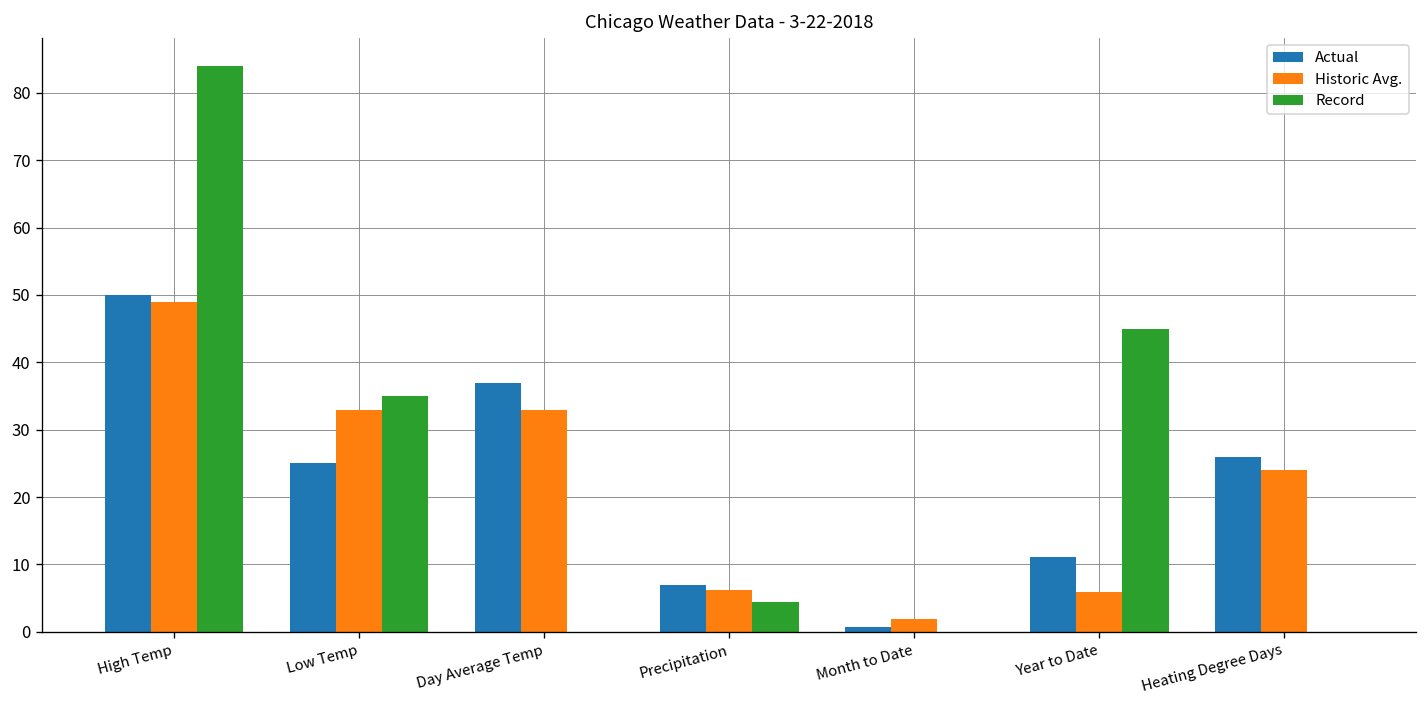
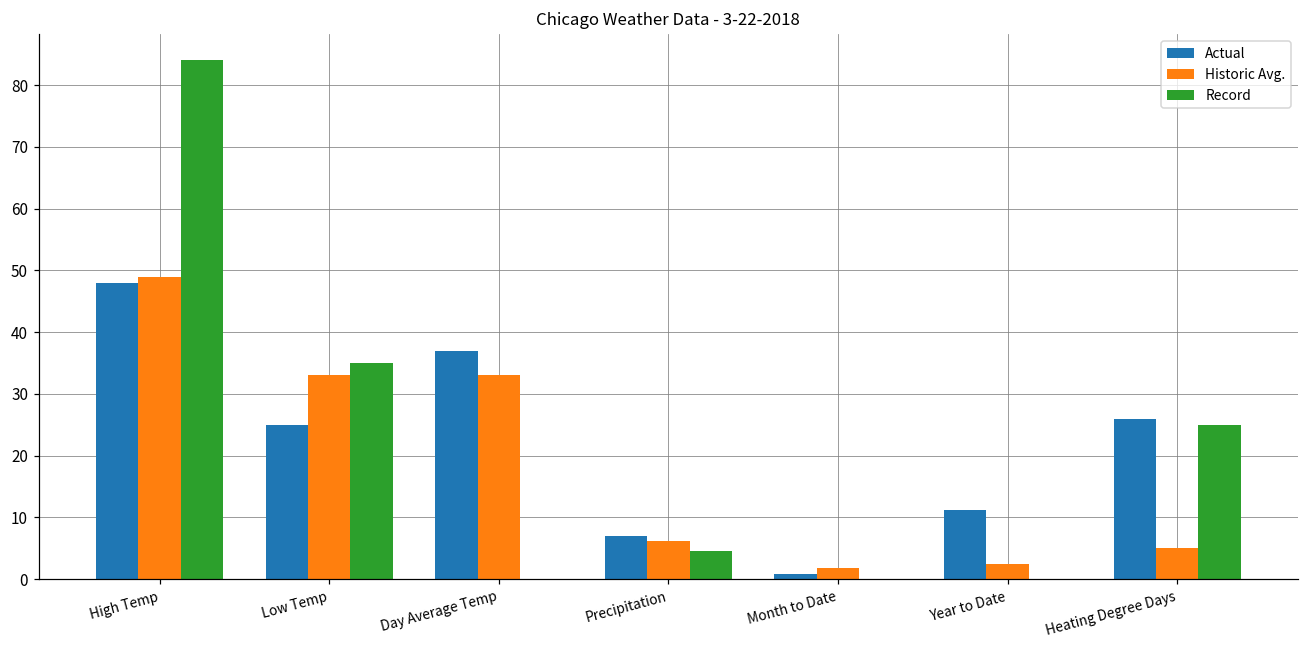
  {
    "Actual": {
-     "High Temp": 50,
+     "High Temp": 48,
      "Low Temp": 25,
      "Day Average Temp": 37,
      "Precipitation": 7,
      "Month to Date": 1,
      "Year to Date": 11,
      "Heating Degree Days": 26
    },
    "Historic Avg.": {
      "High Temp": 49,
      "Low Temp": 33,
      "Day Average Temp": 33,
      "Precipitation": 6,
      "Month to Date": 2,
-     "Year to Date": 6,
-     "Heating Degree Days": 24
+     "Year to Date": 2,
+     "Heating Degree Days": 5
    },
    "Record": {
      "High Temp": 84,
      "Low Temp": 35,
      "Day Average Temp": 0,
      "Precipitation": 5,
      "Month to Date": 0,
-     "Year to Date": 45,
-     "Heating Degree Days": 0
+     "Year to Date": 0,
+     "Heating Degree Days": 25
    }
  }
